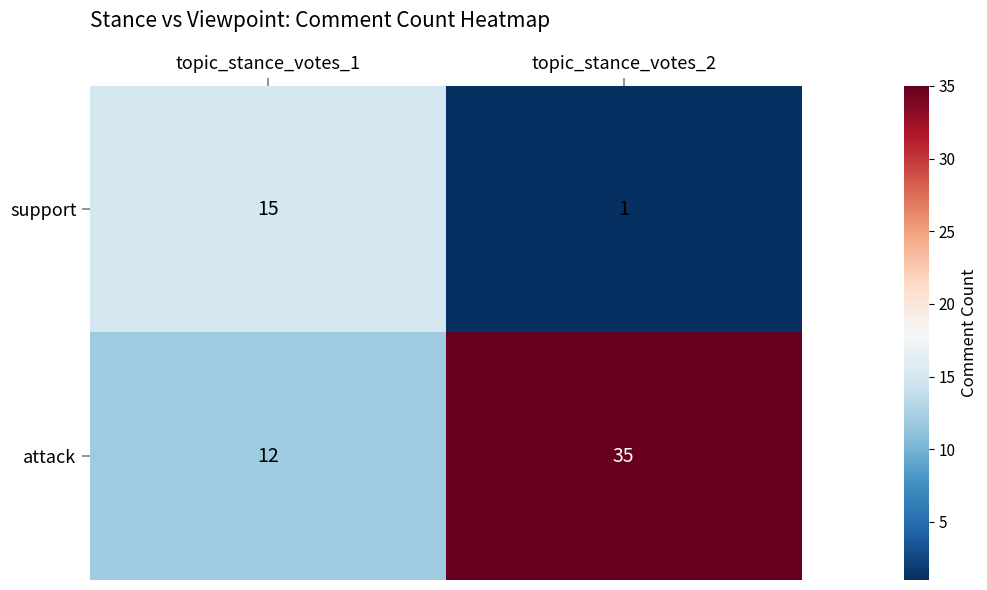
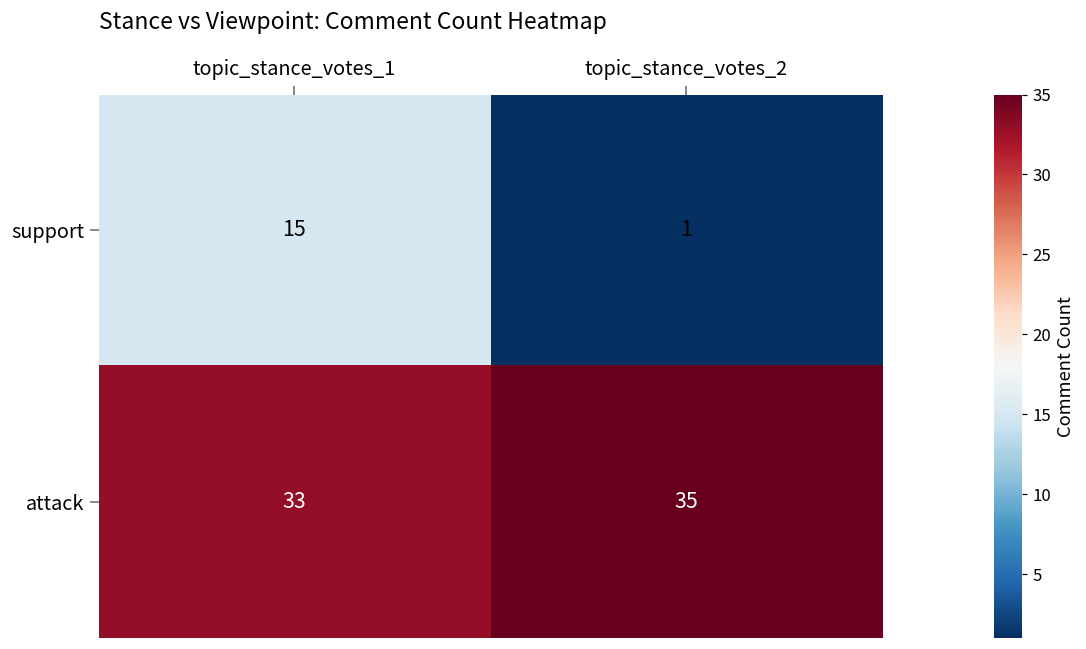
  {
    "support": {
      "topic_stance_votes_1": 15,
      "topic_stance_votes_2": 1
    },
    "attack": {
-     "topic_stance_votes_1": 12,
+     "topic_stance_votes_1": 33,
      "topic_stance_votes_2": 35
    }
  }
